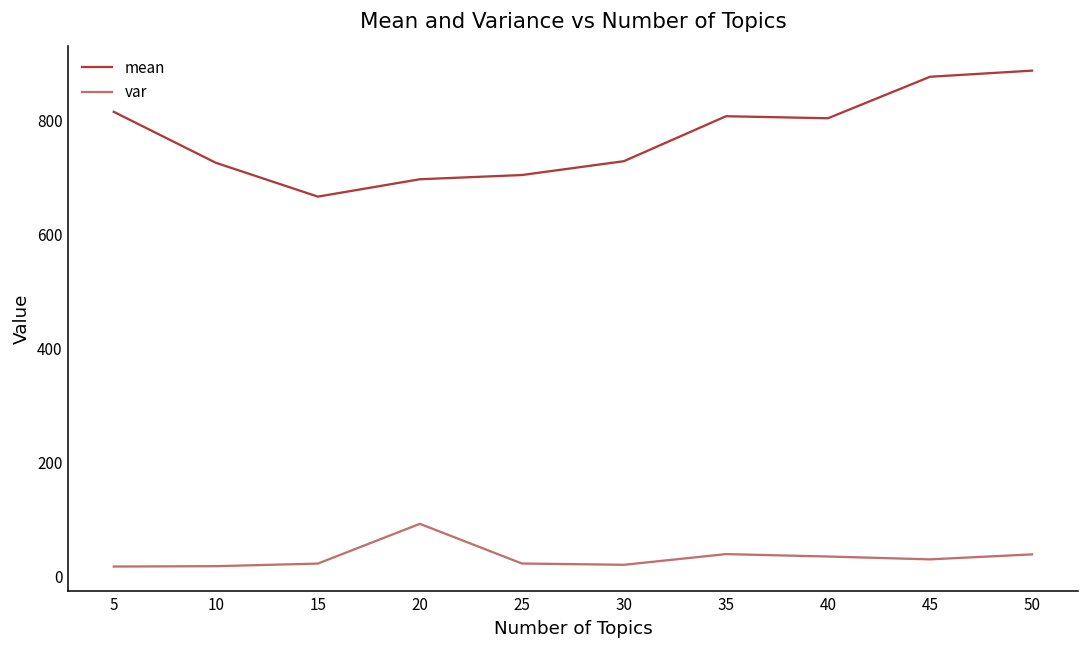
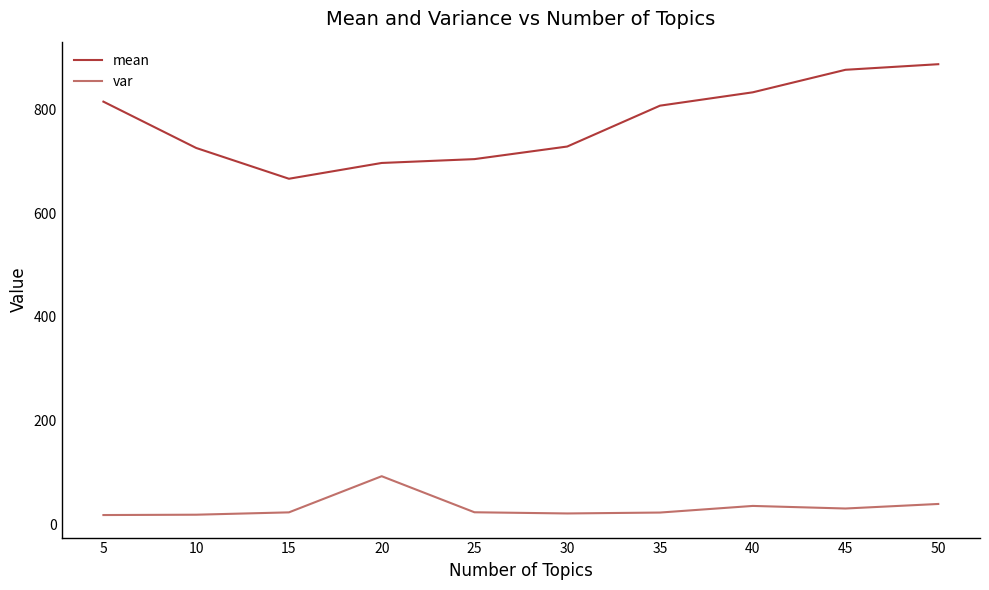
  {
    "mean": {
      "5": 820,
      "10": 730,
      "15": 670,
      "20": 700,
      "25": 700,
      "30": 730,
      "35": 810,
-     "40": 800,
+     "40": 830,
      "45": 880,
      "50": 890
    },
    "var": {
      "5": 20,
      "10": 20,
      "15": 20,
      "20": 90,
      "25": 20,
      "30": 20,
-     "35": 40,
+     "35": 20,
      "40": 30,
      "45": 30,
      "50": 40
    }
  }
